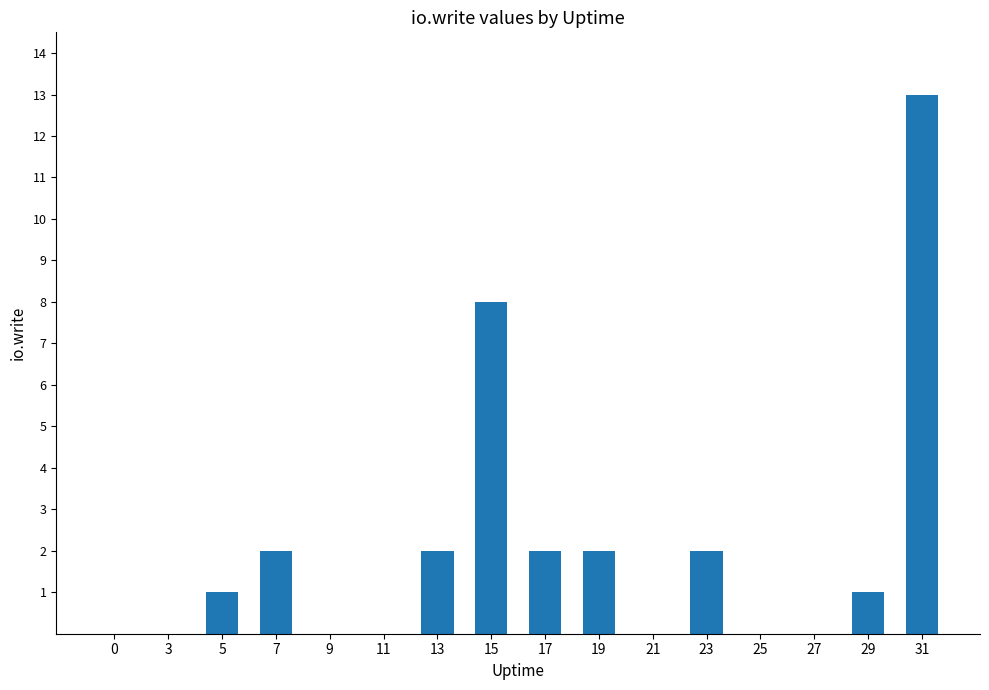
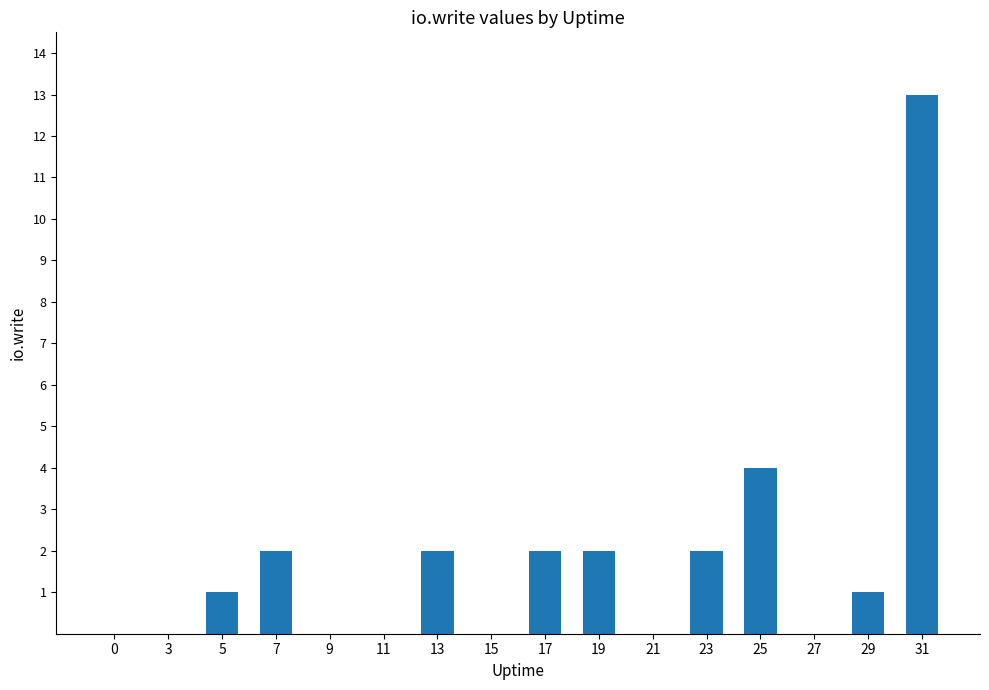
  {
    "0": 0,
    "3": 0,
    "5": 1,
    "7": 2,
    "9": 0,
    "11": 0,
    "13": 2,
-   "15": 8,
+   "15": 0,
    "17": 2,
    "19": 2,
    "21": 0,
    "23": 2,
-   "25": 0,
+   "25": 4,
    "27": 0,
    "29": 1,
    "31": 13
  }
